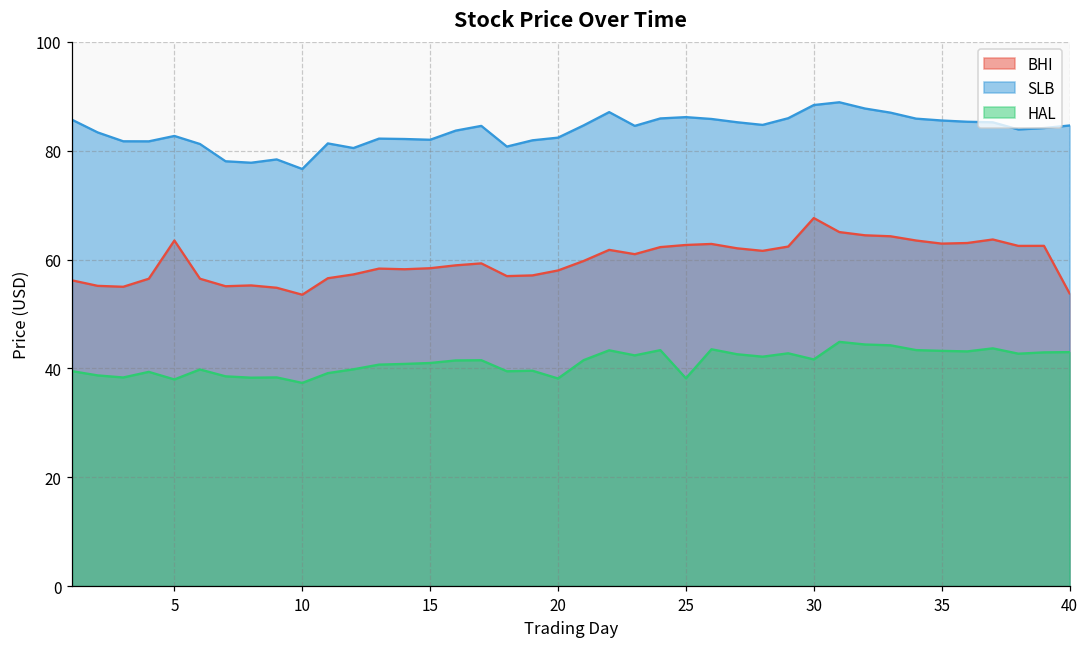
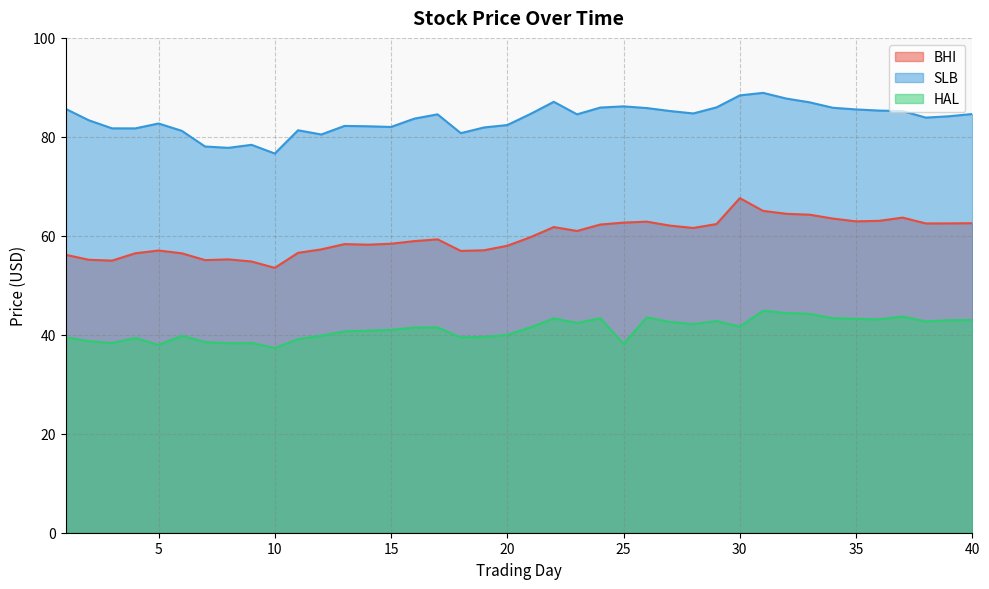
  {
    "BHI": {
-     "5": 63,
+     "5": 57,
      "10": 54,
      "15": 58,
      "20": 58,
      "25": 63,
      "30": 68,
      "35": 63,
-     "40": 54
+     "40": 63
    },
    "SLB": {
      "5": 83,
      "10": 77,
      "15": 82,
      "20": 82,
      "25": 86,
      "30": 88,
      "35": 86,
      "40": 85
    },
    "HAL": {
      "5": 38,
      "10": 37,
      "15": 41,
-     "20": 38,
+     "20": 40,
      "25": 38,
      "30": 42,
      "35": 43,
      "40": 43
    }
  }
